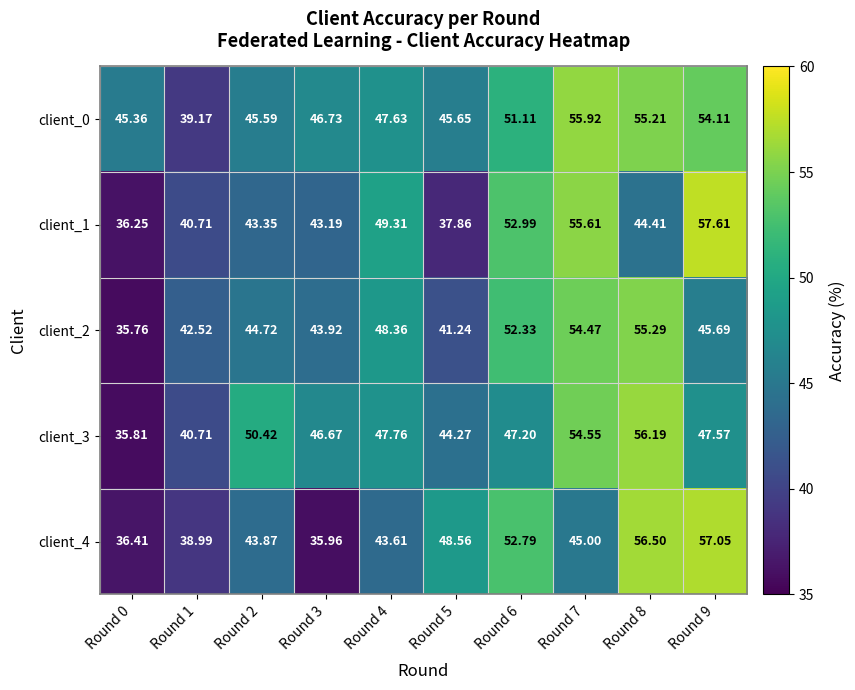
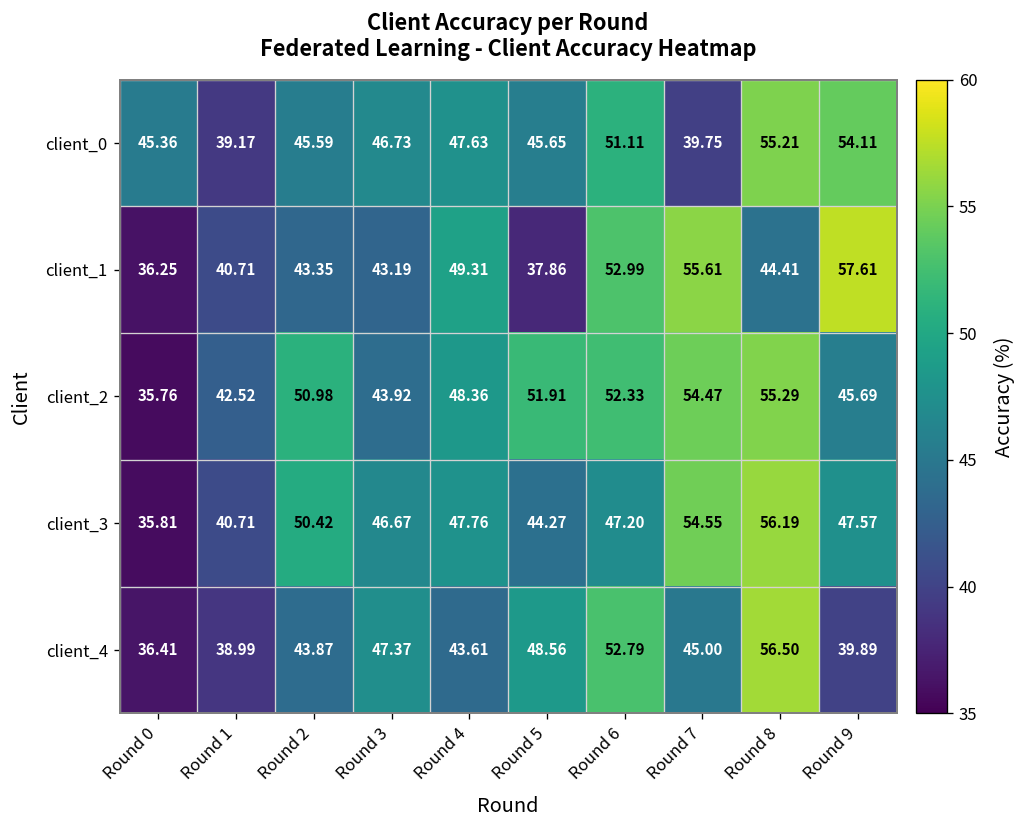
  {
    "client_0": {
      "Round 0": 45.36,
      "Round 1": 39.17,
      "Round 2": 45.59,
      "Round 3": 46.73,
      "Round 4": 47.63,
      "Round 5": 45.65,
      "Round 6": 51.11,
-     "Round 7": 55.92,
+     "Round 7": 39.75,
      "Round 8": 55.21,
      "Round 9": 54.11
    },
    "client_1": {
      "Round 0": 36.25,
      "Round 1": 40.71,
      "Round 2": 43.35,
      "Round 3": 43.19,
      "Round 4": 49.31,
      "Round 5": 37.86,
      "Round 6": 52.99,
      "Round 7": 55.61,
      "Round 8": 44.41,
      "Round 9": 57.61
    },
    "client_2": {
      "Round 0": 35.76,
      "Round 1": 42.52,
-     "Round 2": 44.72,
+     "Round 2": 50.98,
      "Round 3": 43.92,
      "Round 4": 48.36,
-     "Round 5": 41.24,
+     "Round 5": 51.91,
      "Round 6": 52.33,
      "Round 7": 54.47,
      "Round 8": 55.29,
      "Round 9": 45.69
    },
    "client_3": {
      "Round 0": 35.81,
      "Round 1": 40.71,
      "Round 2": 50.42,
      "Round 3": 46.67,
      "Round 4": 47.76,
      "Round 5": 44.27,
      "Round 6": 47.20,
      "Round 7": 54.55,
      "Round 8": 56.19,
      "Round 9": 47.57
    },
    "client_4": {
      "Round 0": 36.41,
      "Round 1": 38.99,
      "Round 2": 43.87,
-     "Round 3": 35.96,
+     "Round 3": 47.37,
      "Round 4": 43.61,
      "Round 5": 48.56,
      "Round 6": 52.79,
      "Round 7": 45.00,
      "Round 8": 56.50,
-     "Round 9": 57.05
+     "Round 9": 39.89
    }
  }
